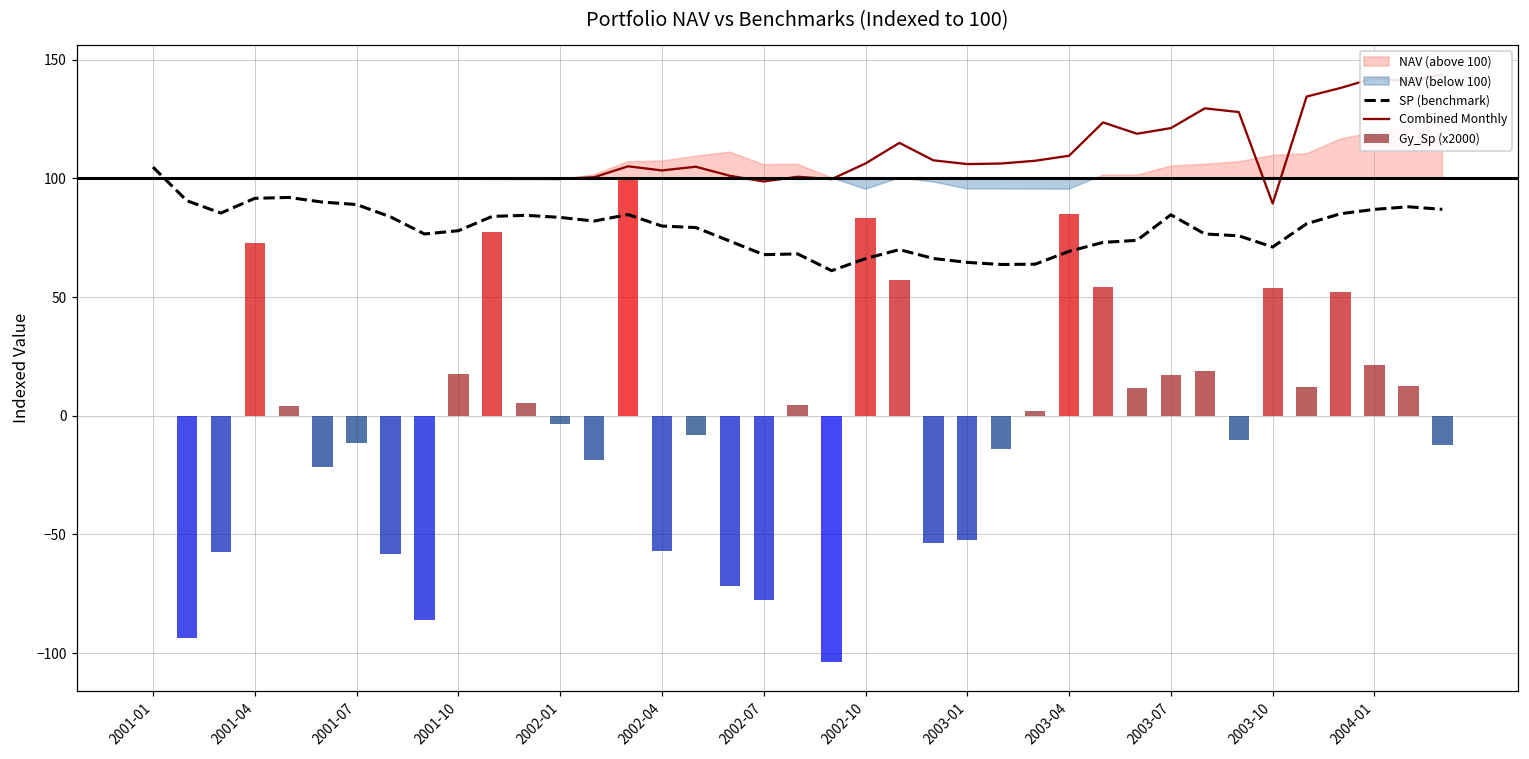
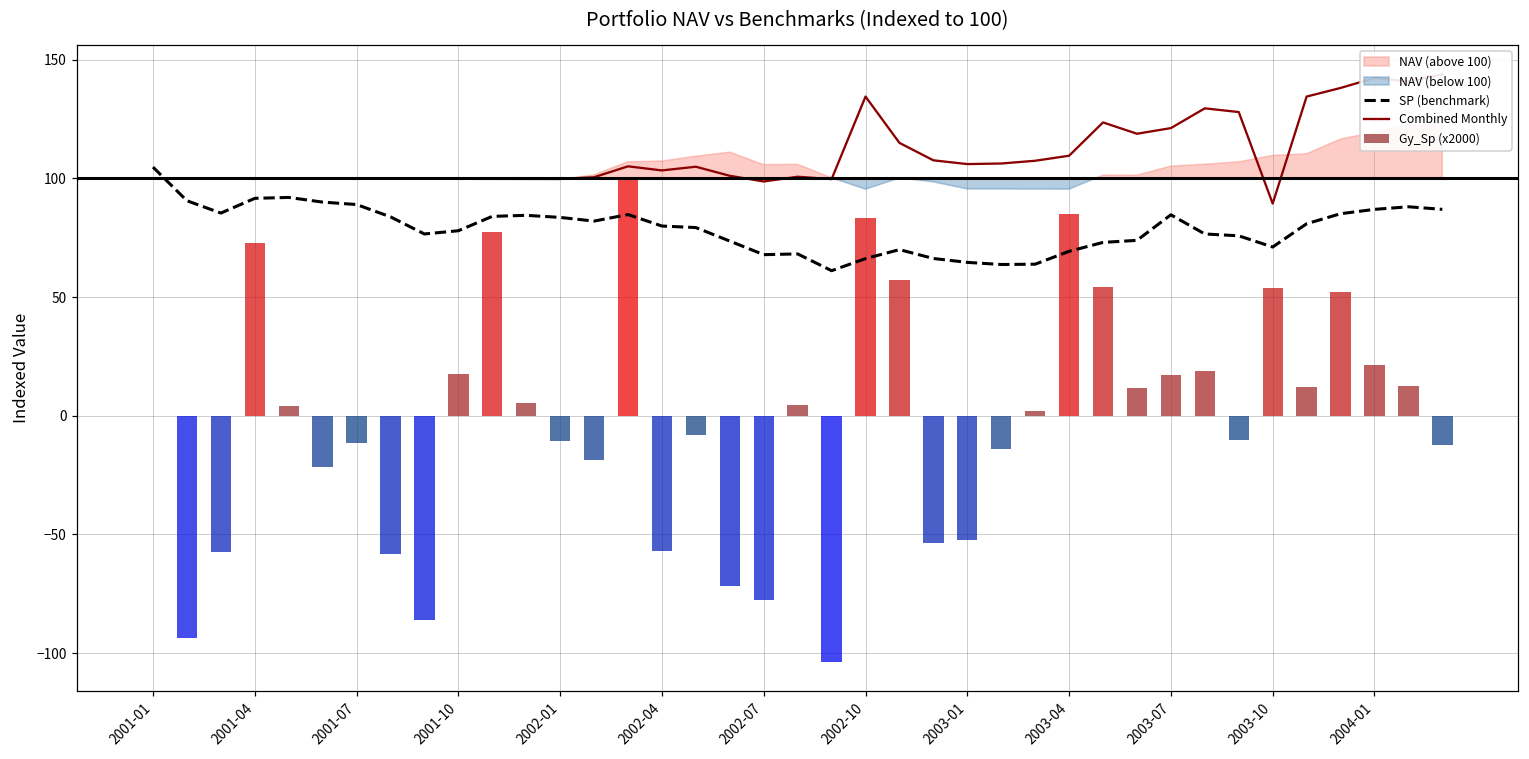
  {
    "SP (benchmark)": {
      "2001-01": 105,
      "2001-04": 92,
      "2001-07": 89,
      "2001-10": 78,
      "2002-01": 84,
      "2002-04": 80,
      "2002-07": 68,
      "2002-10": 66,
      "2003-01": 65,
      "2003-04": 69,
      "2003-07": 85,
      "2003-10": 71,
      "2004-01": 87
    },
    "Gy_Sp (x2000)": {
      "2001-01": 0,
      "2001-04": 73,
      "2001-07": -11,
      "2001-10": 18,
-     "2002-01": -3,
+     "2002-01": -10,
      "2002-04": -57,
      "2002-07": -78,
      "2002-10": 83,
      "2003-01": -52,
      "2003-04": 85,
      "2003-07": 17,
      "2003-10": 54,
      "2004-01": 21
    },
    "Combined Monthly": {
      "2001-01": 100,
      "2001-04": 100,
      "2001-07": 100,
      "2001-10": 100,
      "2002-01": 100,
      "2002-04": 103,
      "2002-07": 99,
-     "2002-10": 106,
+     "2002-10": 135,
      "2003-01": 106,
      "2003-04": 110,
      "2003-07": 121,
      "2003-10": 89
    }
  }
